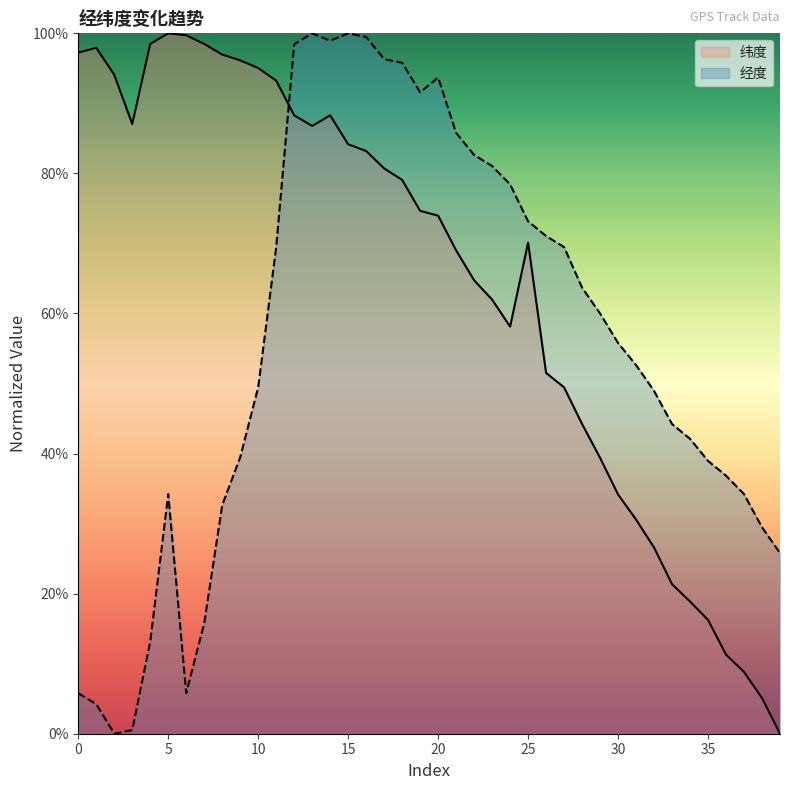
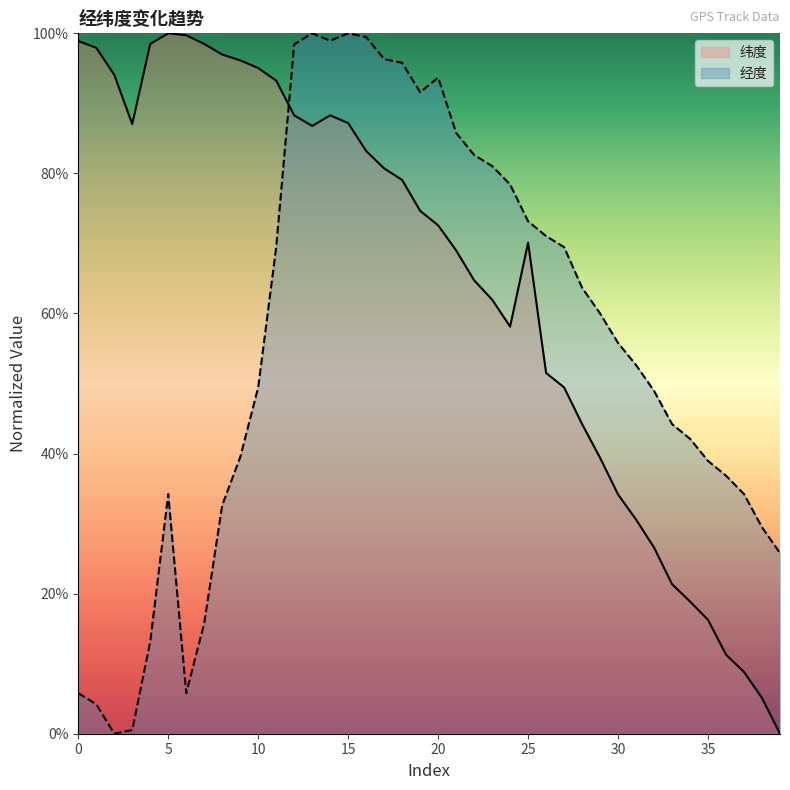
  {
    "纬度": {
-     "0": "97%",
+     "0": "99%",
      "5": "100%",
      "10": "95%",
-     "15": "84%",
-     "20": "74%",
+     "15": "87%",
+     "20": "73%",
      "25": "70%",
      "30": "34%",
      "35": "16%"
    },
    "经度": {
      "0": "6%",
      "5": "34%",
      "10": "49%",
      "15": "100%",
      "20": "94%",
      "25": "73%",
      "30": "56%",
      "35": "39%"
    }
  }
